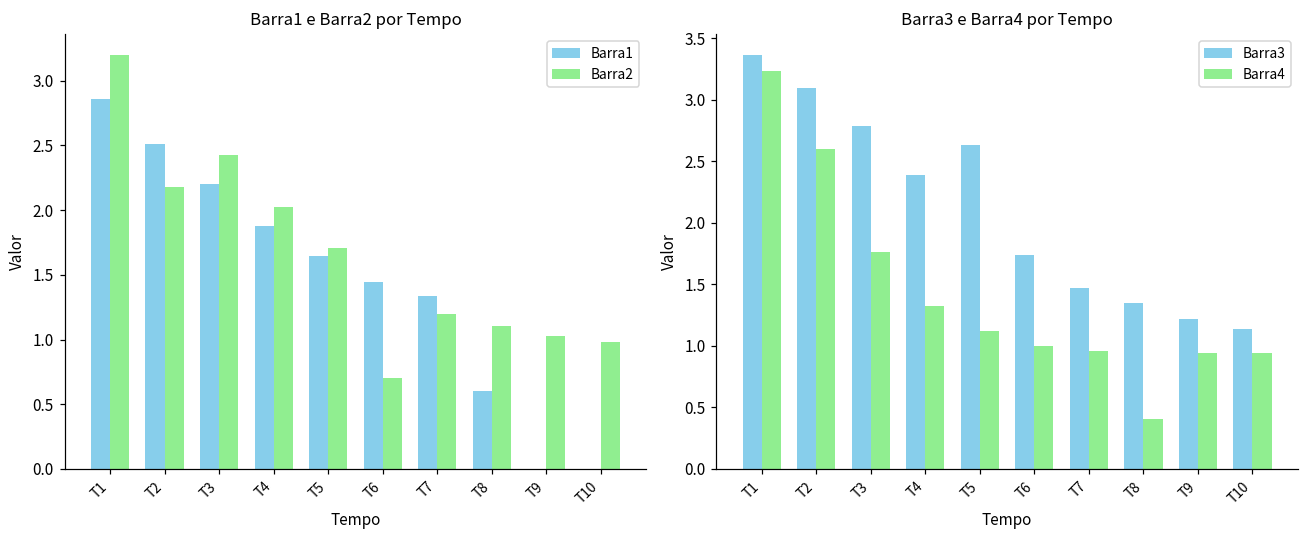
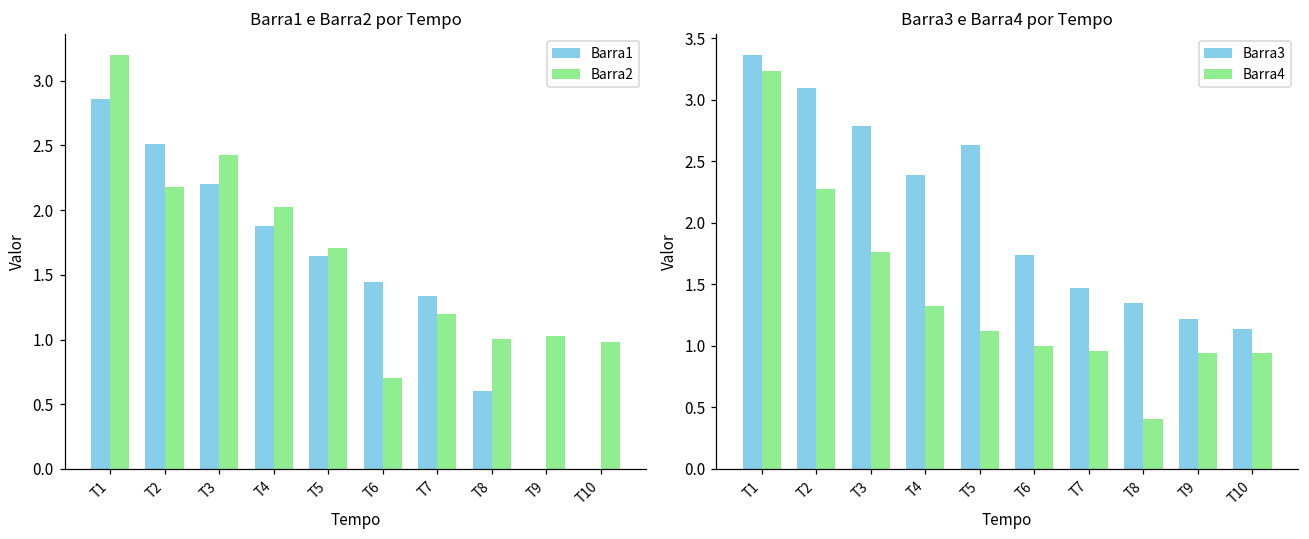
  {
    "Barra1 e Barra2 por Tempo": {
      "Barra1": {
        "T1": 2.86,
        "T2": 2.51,
        "T3": 2.20,
        "T4": 1.88,
        "T5": 1.65,
        "T6": 1.44,
        "T7": 1.34,
        "T8": 0.60,
        "T9": 0.00,
        "T10": 0.00
      },
      "Barra2": {
        "T1": 3.20,
        "T2": 2.18,
        "T3": 2.42,
        "T4": 2.03,
        "T5": 1.71,
        "T6": 0.70,
        "T7": 1.19,
-       "T8": 1.11,
+       "T8": 1.01,
        "T9": 1.02,
        "T10": 0.98
      }
    },
    "Barra3 e Barra4 por Tempo": {
      "Barra3": {
        "T1": 3.36,
        "T2": 3.10,
        "T3": 2.78,
        "T4": 2.39,
        "T5": 2.63,
        "T6": 1.74,
        "T7": 1.47,
        "T8": 1.35,
        "T9": 1.22,
        "T10": 1.14
      },
      "Barra4": {
        "T1": 3.23,
-       "T2": 2.60,
+       "T2": 2.27,
        "T3": 1.76,
        "T4": 1.33,
        "T5": 1.12,
        "T6": 1.00,
        "T7": 0.96,
        "T8": 0.41,
        "T9": 0.94,
        "T10": 0.94
      }
    }
  }
